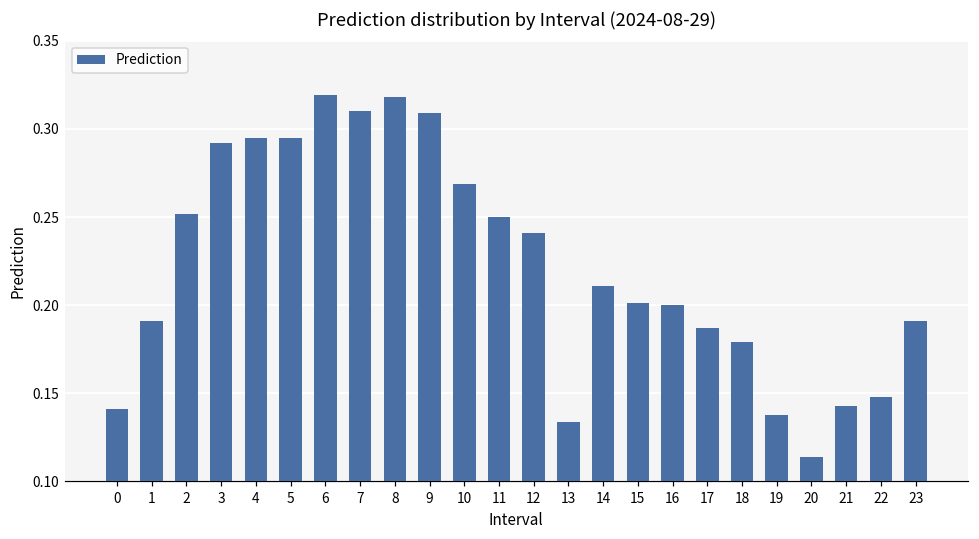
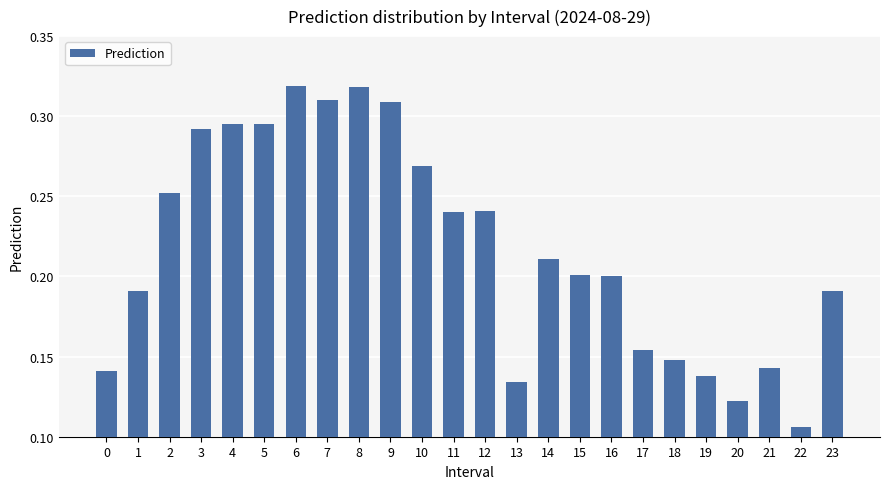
  {
    "0": 0.141,
    "1": 0.191,
    "2": 0.252,
    "3": 0.292,
    "4": 0.295,
    "5": 0.295,
    "6": 0.319,
    "7": 0.310,
    "8": 0.318,
    "9": 0.309,
    "10": 0.269,
-   "11": 0.25,
+   "11": 0.24,
    "12": 0.241,
    "13": 0.134,
    "14": 0.211,
    "15": 0.201,
    "16": 0.200,
-   "17": 0.187,
-   "18": 0.179,
+   "17": 0.154,
+   "18": 0.148,
    "19": 0.138,
-   "20": 0.114,
+   "20": 0.122,
    "21": 0.143,
-   "22": 0.148,
+   "22": 0.106,
    "23": 0.191
  }
